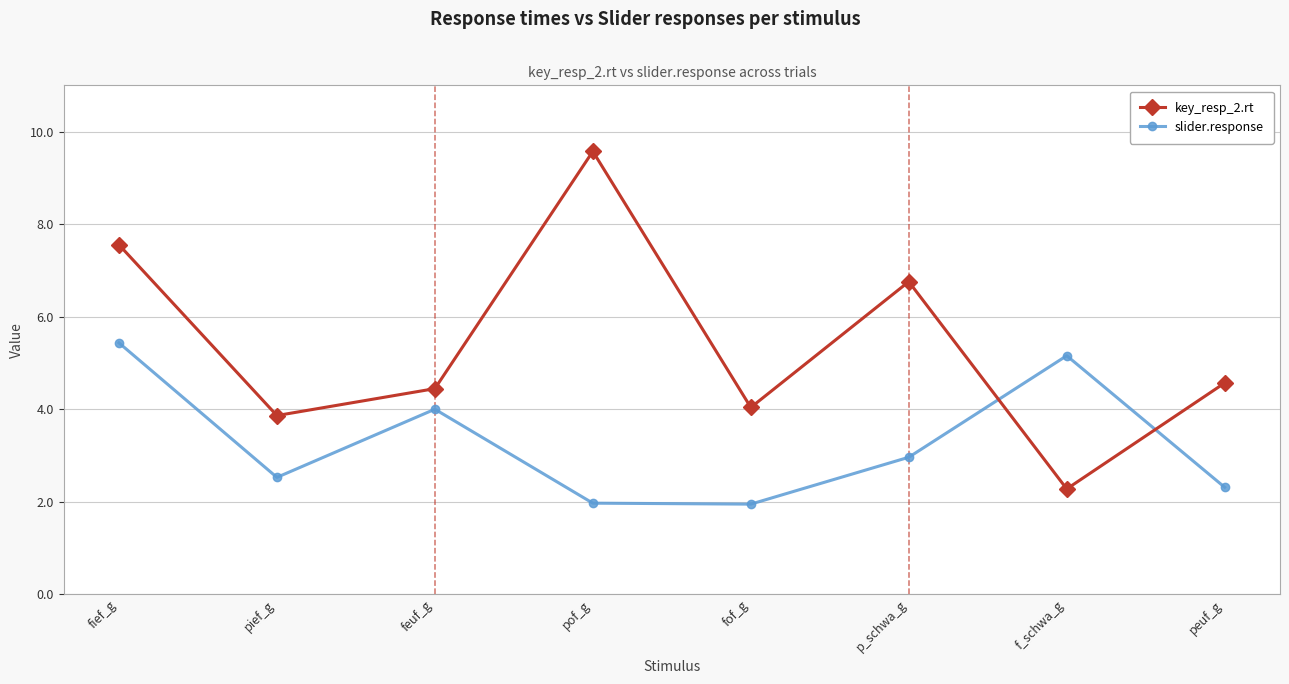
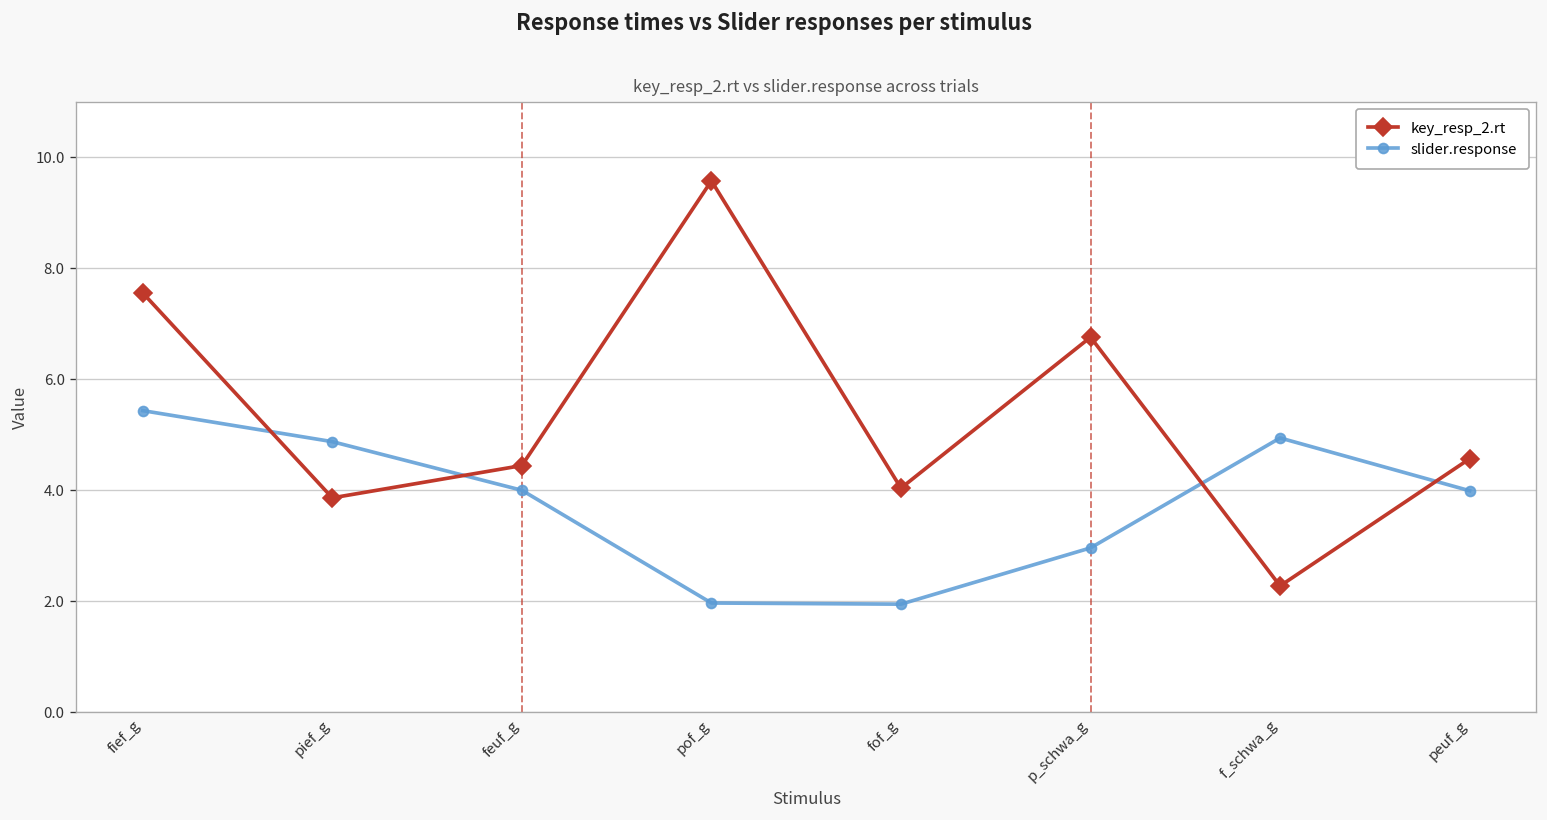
  {
    "key_resp_2.rt": {
      "fief_g": 7.6,
      "pief_g": 3.9,
      "feuf_g": 4.4,
      "pof_g": 9.6,
      "fof_g": 4.0,
      "p_schwa_g": 6.8,
      "f_schwa_g": 2.3,
      "peuf_g": 4.6
    },
    "slider.response": {
      "fief_g": 5.4,
-     "pief_g": 2.5,
+     "pief_g": 4.9,
      "feuf_g": 4.0,
      "pof_g": 2.0,
      "fof_g": 1.9,
      "p_schwa_g": 3.0,
-     "f_schwa_g": 5.2,
-     "peuf_g": 2.3
+     "f_schwa_g": 4.9,
+     "peuf_g": 4.0
    }
  }
